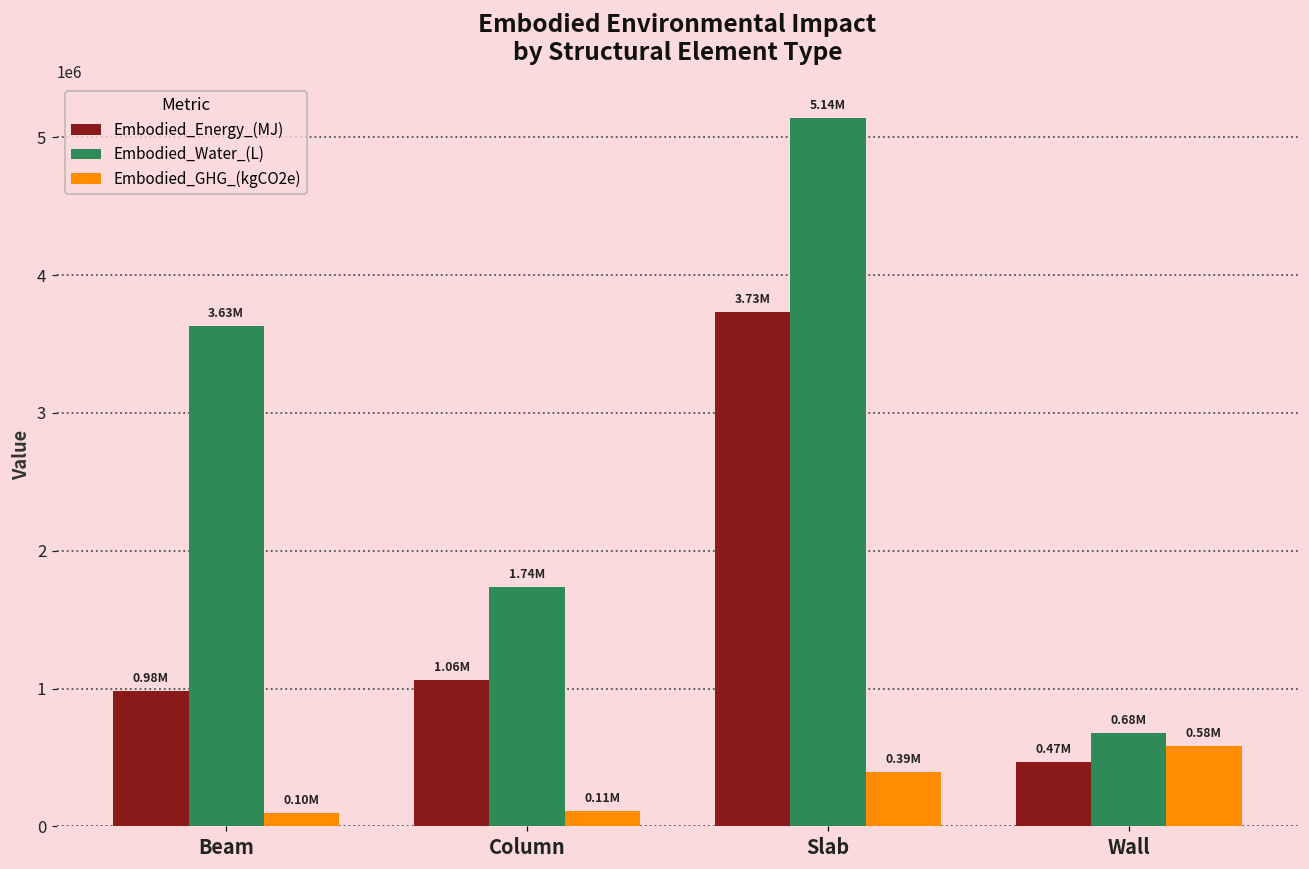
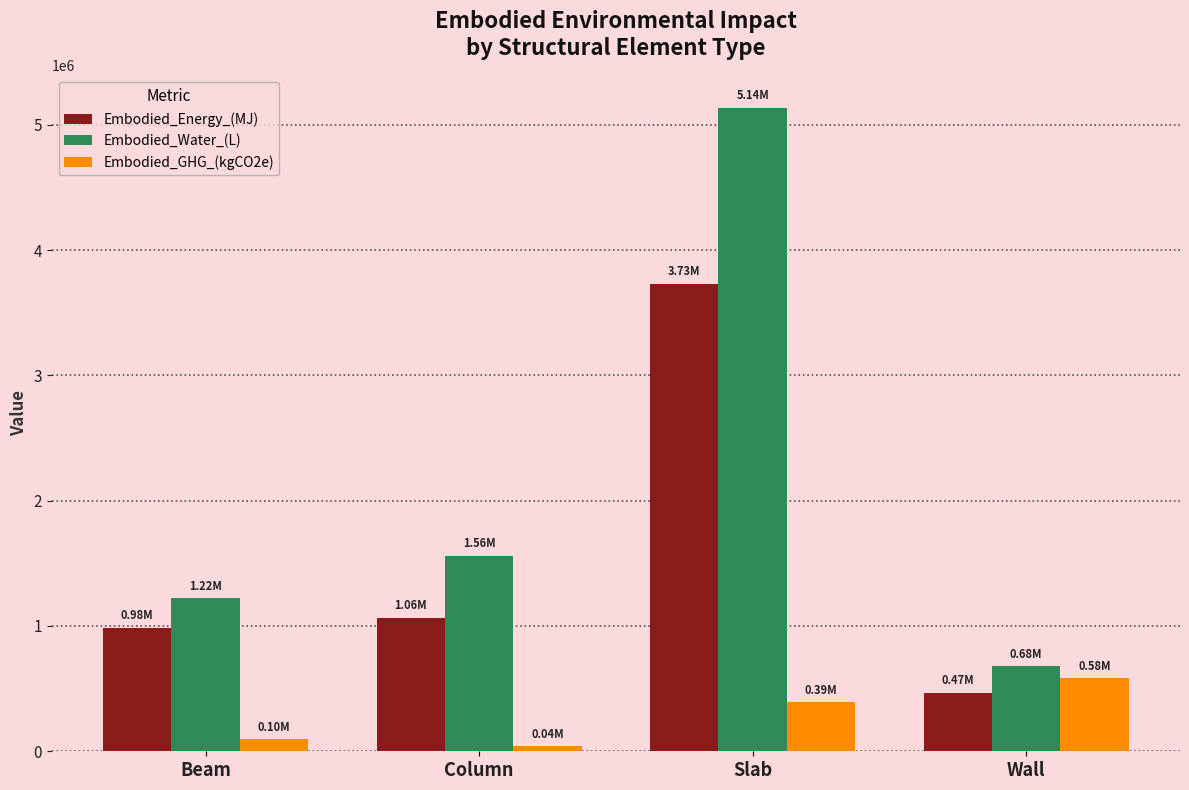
  {
    "Embodied_Energy_(MJ)": {
      "Beam": "0.98M",
      "Column": "1.06M",
      "Slab": "3.73M",
      "Wall": "0.47M"
    },
    "Embodied_Water_(L)": {
-     "Beam": "3.63M",
-     "Column": "1.74M",
+     "Beam": "1.22M",
+     "Column": "1.56M",
      "Slab": "5.14M",
      "Wall": "0.68M"
    },
    "Embodied_GHG_(kgCO2e)": {
      "Beam": "0.10M",
-     "Column": "0.11M",
+     "Column": "0.04M",
      "Slab": "0.39M",
      "Wall": "0.58M"
    }
  }
